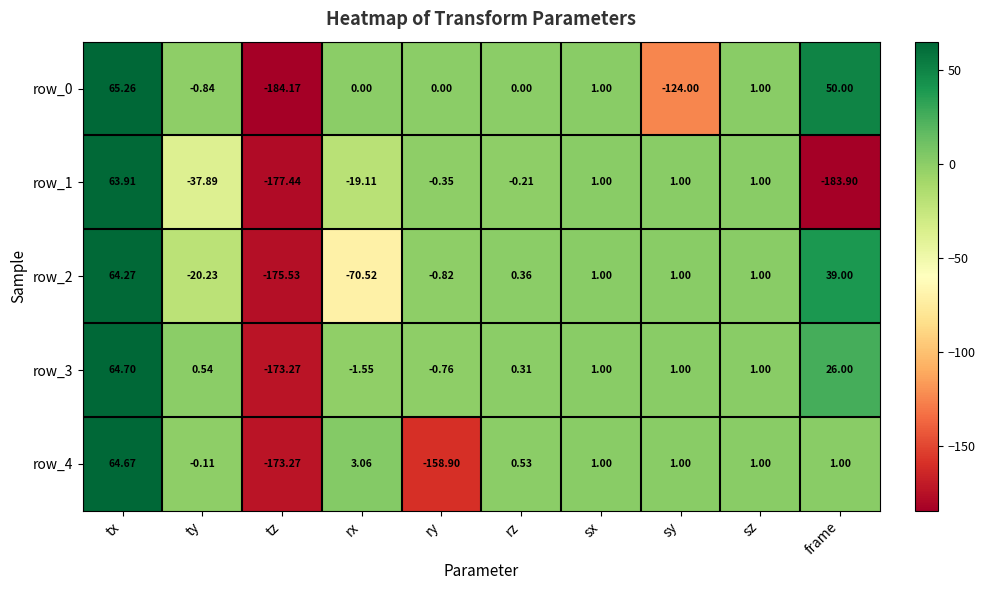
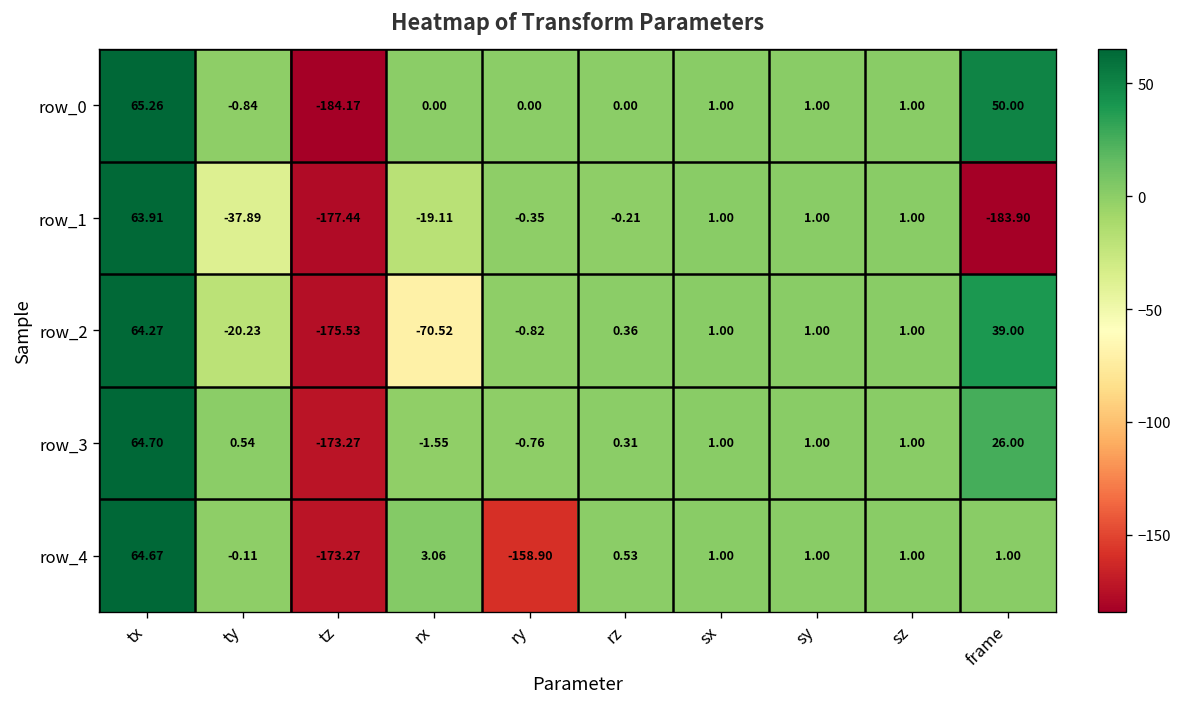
  {
    "row_0": {
      "tx": 65.26,
      "ty": -0.84,
      "tz": -184.17,
      "rx": 0.00,
      "ry": 0.00,
      "rz": 0.00,
      "sx": 1.00,
-     "sy": -124.00,
+     "sy": 1.00,
      "sz": 1.00,
      "frame": 50.00
    },
    "row_1": {
      "tx": 63.91,
      "ty": -37.89,
      "tz": -177.44,
      "rx": -19.11,
      "ry": -0.35,
      "rz": -0.21,
      "sx": 1.00,
      "sy": 1.00,
      "sz": 1.00,
      "frame": -183.90
    },
    "row_2": {
      "tx": 64.27,
      "ty": -20.23,
      "tz": -175.53,
      "rx": -70.52,
      "ry": -0.82,
      "rz": 0.36,
      "sx": 1.00,
      "sy": 1.00,
      "sz": 1.00,
      "frame": 39.00
    },
    "row_3": {
      "tx": 64.70,
      "ty": 0.54,
      "tz": -173.27,
      "rx": -1.55,
      "ry": -0.76,
      "rz": 0.31,
      "sx": 1.00,
      "sy": 1.00,
      "sz": 1.00,
      "frame": 26.00
    },
    "row_4": {
      "tx": 64.67,
      "ty": -0.11,
      "tz": -173.27,
      "rx": 3.06,
      "ry": -158.90,
      "rz": 0.53,
      "sx": 1.00,
      "sy": 1.00,
      "sz": 1.00,
      "frame": 1.00
    }
  }
